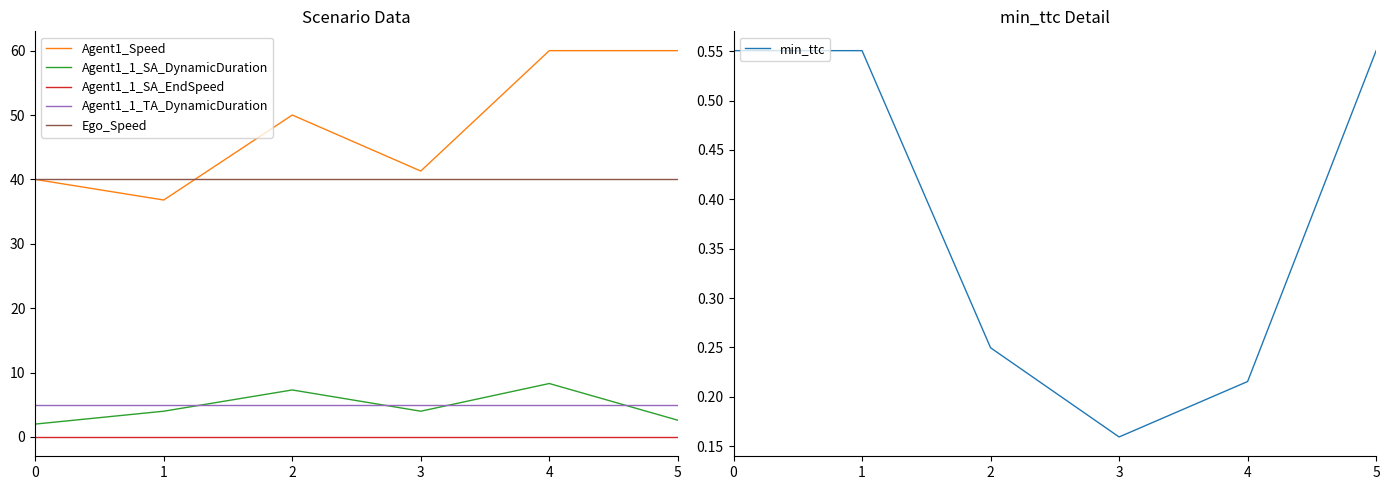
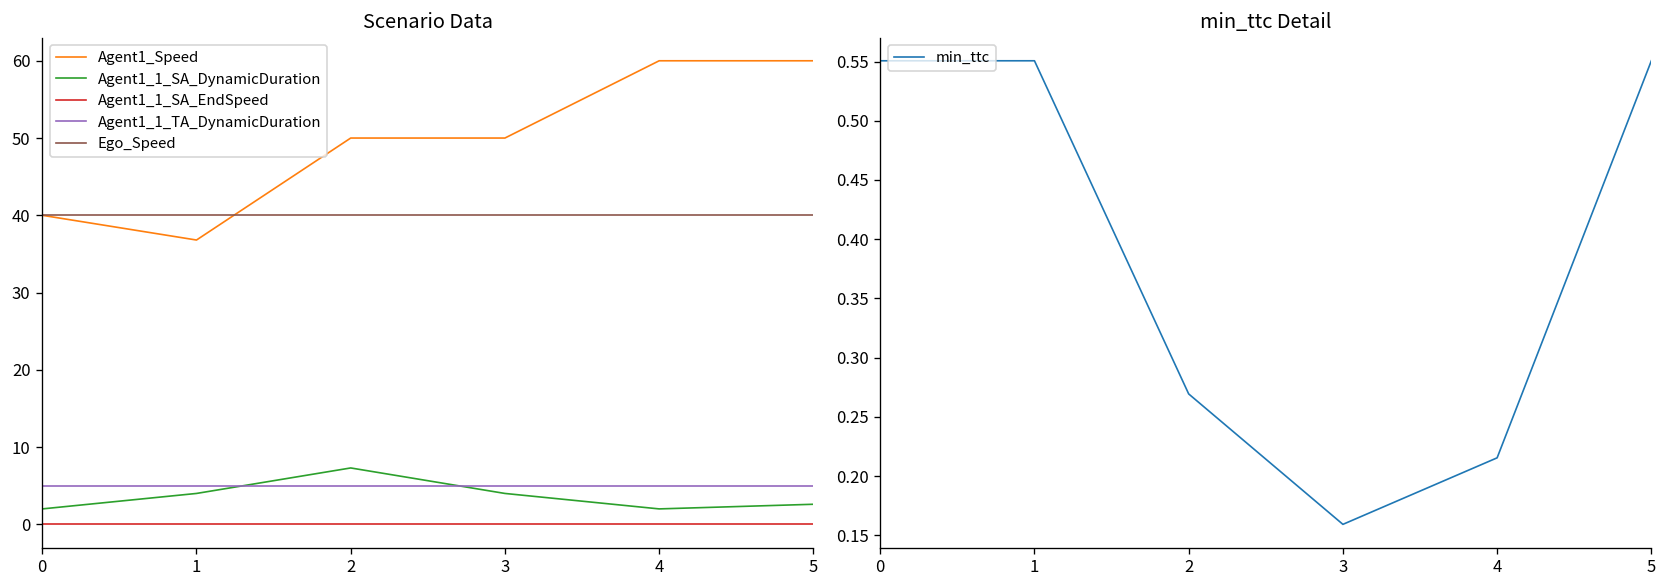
  {
    "Scenario Data": {
      "Agent1_Speed": {
        "1": 37,
        "2": 50,
-       "3": 41,
+       "3": 50,
        "4": 60,
        "5": 60
      },
      "Agent1_1_SA_DynamicDuration": {
        "0": 2,
        "1": 4,
        "2": 7,
        "3": 4,
-       "4": 8,
+       "4": 2,
        "5": 3
      },
      "Agent1_1_SA_EndSpeed": {
        "0": 0,
        "1": 0,
        "2": 0,
        "3": 0,
        "4": 0,
        "5": 0
      },
      "Agent1_1_TA_DynamicDuration": {
        "0": 5,
        "1": 5,
        "2": 5,
        "3": 5,
        "4": 5,
        "5": 5
      },
      "Ego_Speed": {
        "1": 40,
        "2": 40,
        "3": 40,
        "4": 40,
        "5": 40
      }
    },
    "min_ttc Detail": {
      "0": 0.55,
      "1": 0.55,
-     "2": 0.25,
+     "2": 0.27,
      "3": 0.16,
      "4": 0.22,
      "5": 0.55
    }
  }
